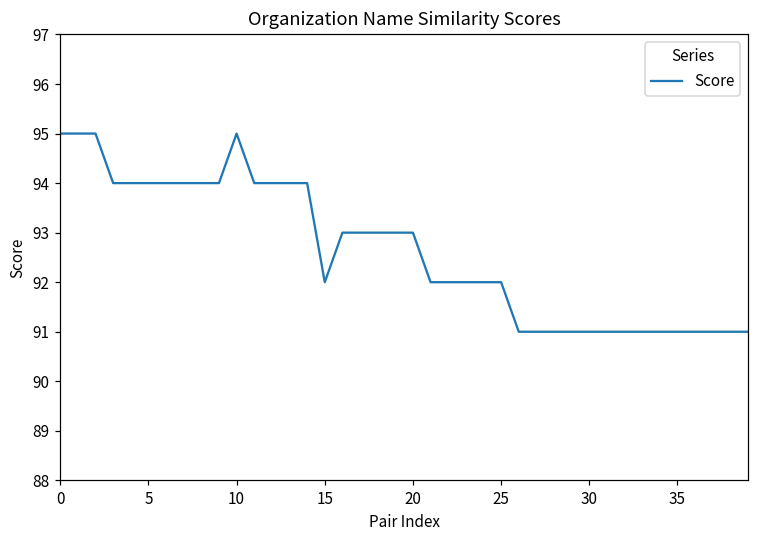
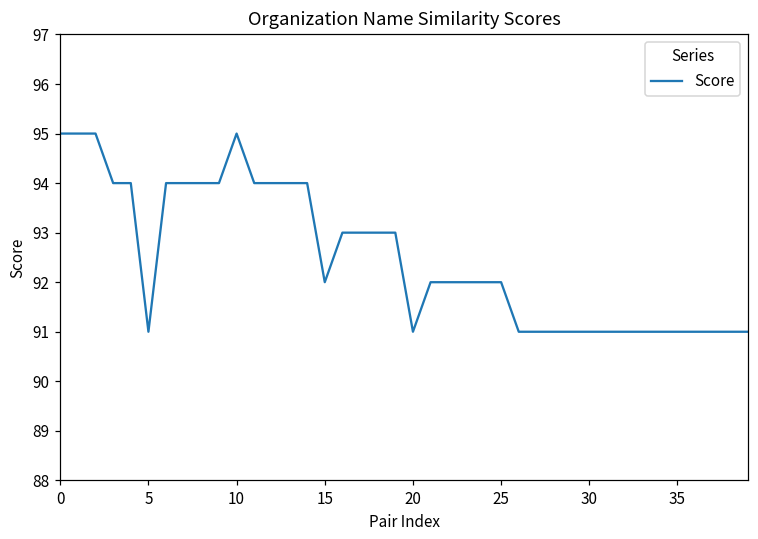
  {
    "0": 95,
-   "5": 94,
+   "5": 91,
    "10": 95,
    "15": 92,
-   "20": 93,
+   "20": 91,
    "25": 92,
    "30": 91,
    "35": 91
  }
